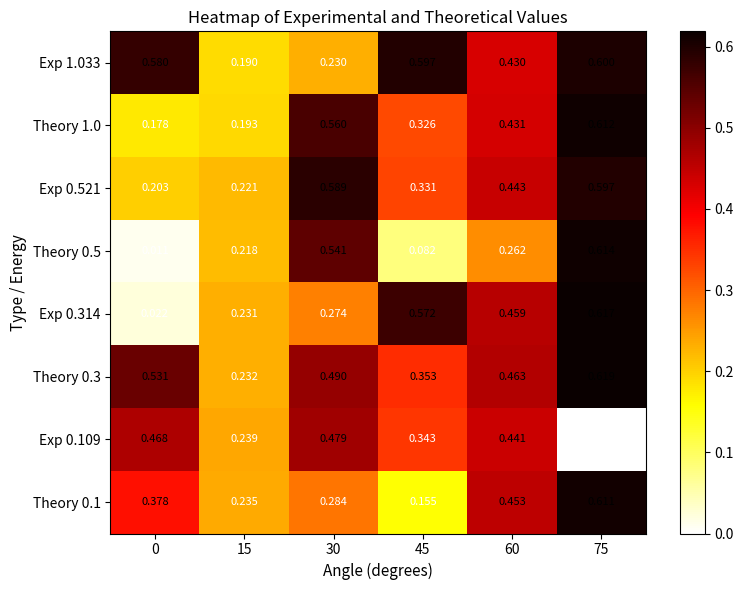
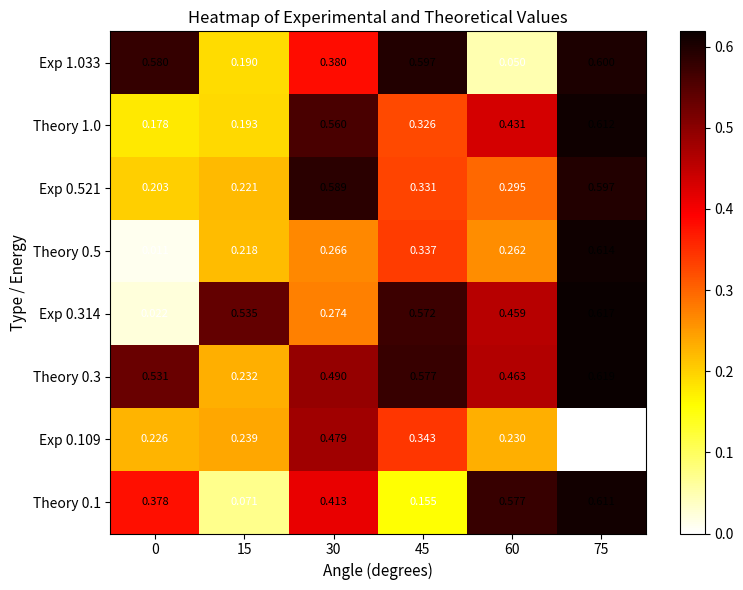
  {
    "Exp 1.033": {
      "0": 0.580,
      "15": 0.190,
-     "30": 0.230,
-     "60": 0.430
+     "30": 0.380,
+     "60": 0.050
    },
    "Theory 1.0": {
      "0": 0.178,
      "15": 0.193,
      "30": 0.560,
      "45": 0.326,
      "60": 0.431
    },
    "Exp 0.521": {
      "0": 0.203,
      "15": 0.221,
      "45": 0.331,
-     "60": 0.443
+     "60": 0.295
    },
    "Theory 0.5": {
      "15": 0.218,
-     "30": 0.541,
-     "45": 0.082,
+     "30": 0.266,
+     "45": 0.337,
      "60": 0.262
    },
    "Exp 0.314": {
-     "15": 0.231,
+     "15": 0.535,
      "30": 0.274,
      "45": 0.572,
      "60": 0.459
    },
    "Theory 0.3": {
      "0": 0.531,
      "15": 0.232,
      "30": 0.490,
-     "45": 0.353,
+     "45": 0.577,
      "60": 0.463
    },
    "Exp 0.109": {
-     "0": 0.468,
+     "0": 0.226,
      "15": 0.239,
      "30": 0.479,
      "45": 0.343,
-     "60": 0.441
+     "60": 0.230
    },
    "Theory 0.1": {
      "0": 0.378,
-     "15": 0.235,
-     "30": 0.284,
+     "15": 0.071,
+     "30": 0.413,
      "45": 0.155,
-     "60": 0.453
+     "60": 0.577
    }
  }
